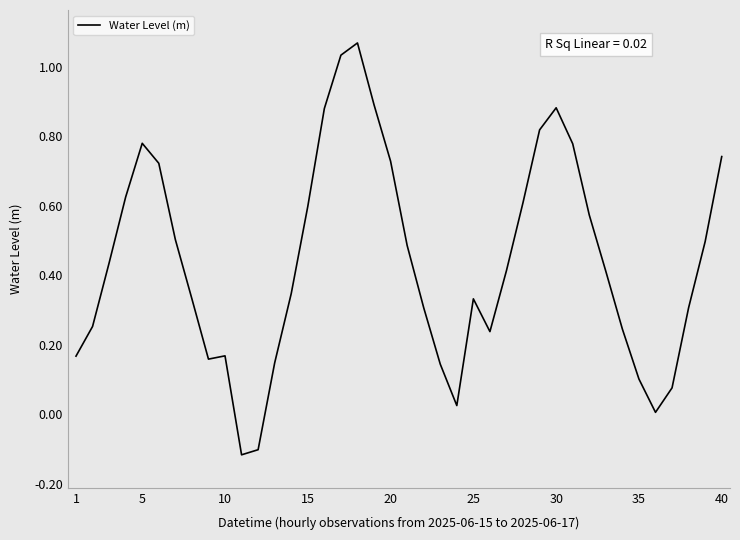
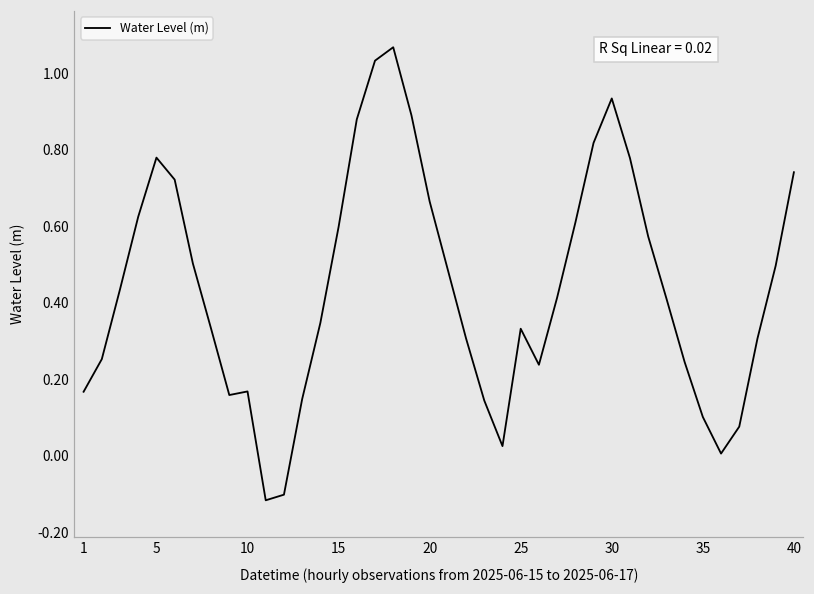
  {
    "1": 0.17,
    "5": 0.78,
    "10": 0.17,
    "15": 0.60,
-   "20": 0.73,
+   "20": 0.66,
    "25": 0.33,
-   "30": 0.88,
+   "30": 0.93,
    "35": 0.10,
    "40": 0.74
  }
